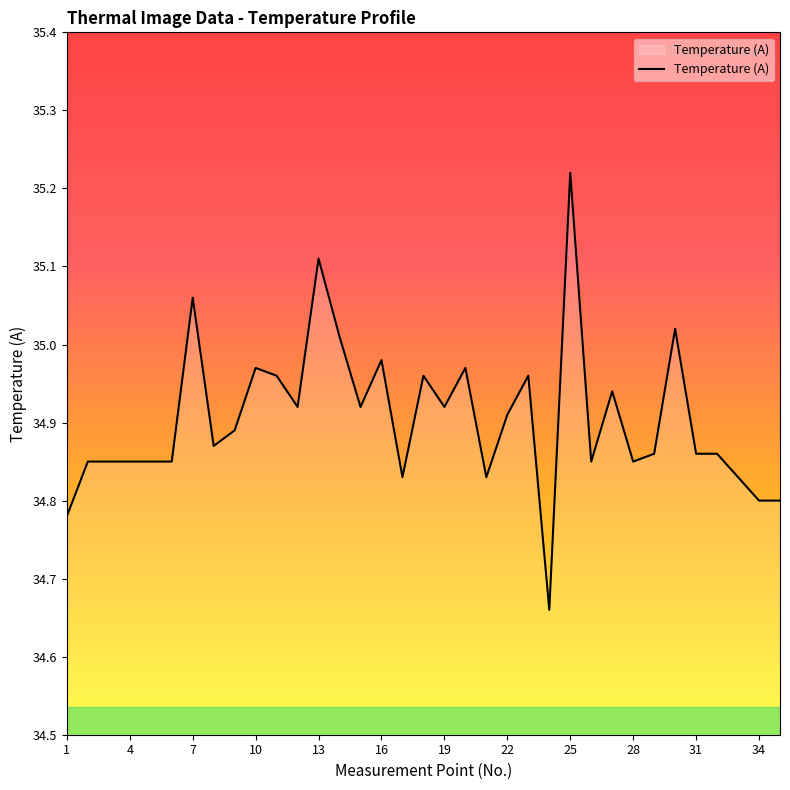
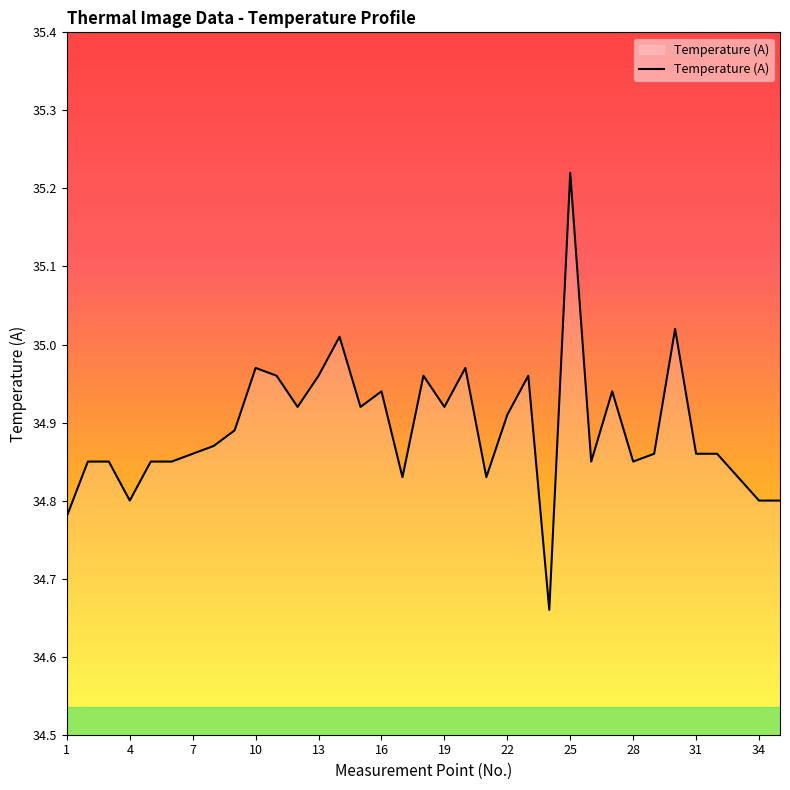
  {
    "1": 34.78,
-   "4": 34.85,
-   "7": 35.06,
+   "4": 34.80,
+   "7": 34.86,
    "10": 34.97,
-   "13": 35.11,
-   "16": 34.98,
+   "13": 34.96,
+   "16": 34.94,
    "19": 34.92,
    "22": 34.91,
    "25": 35.22,
    "28": 34.85,
    "31": 34.86,
    "34": 34.80
  }
